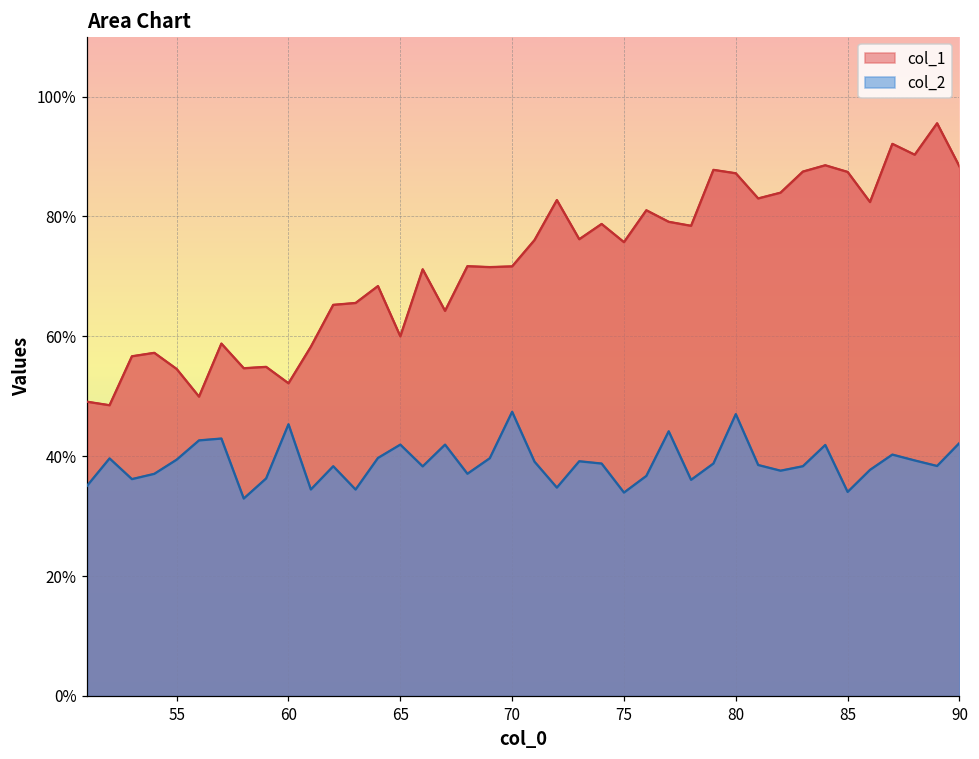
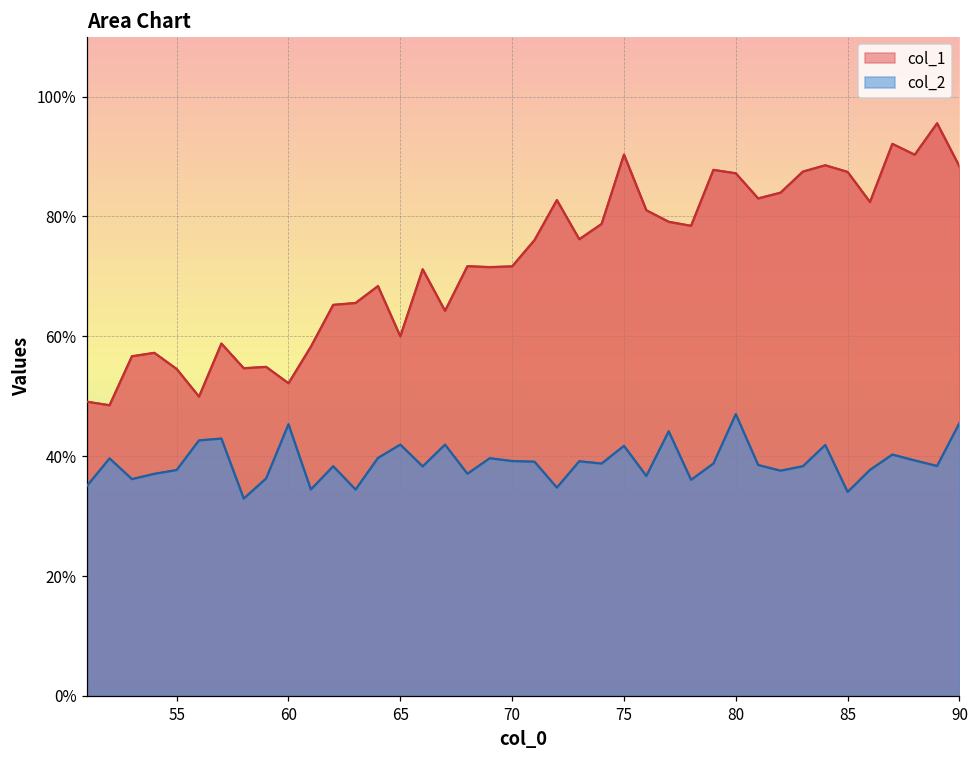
  {
    "col_1": {
      "55": "55%",
      "60": "52%",
      "65": "60%",
      "70": "72%",
-     "75": "76%",
+     "75": "90%",
      "80": "87%",
      "85": "87%",
      "90": "88%"
    },
    "col_2": {
-     "55": "39%",
+     "55": "38%",
      "60": "45%",
      "65": "42%",
-     "70": "47%",
-     "75": "34%",
+     "70": "39%",
+     "75": "42%",
      "80": "47%",
      "85": "34%",
-     "90": "42%"
+     "90": "46%"
    }
  }
